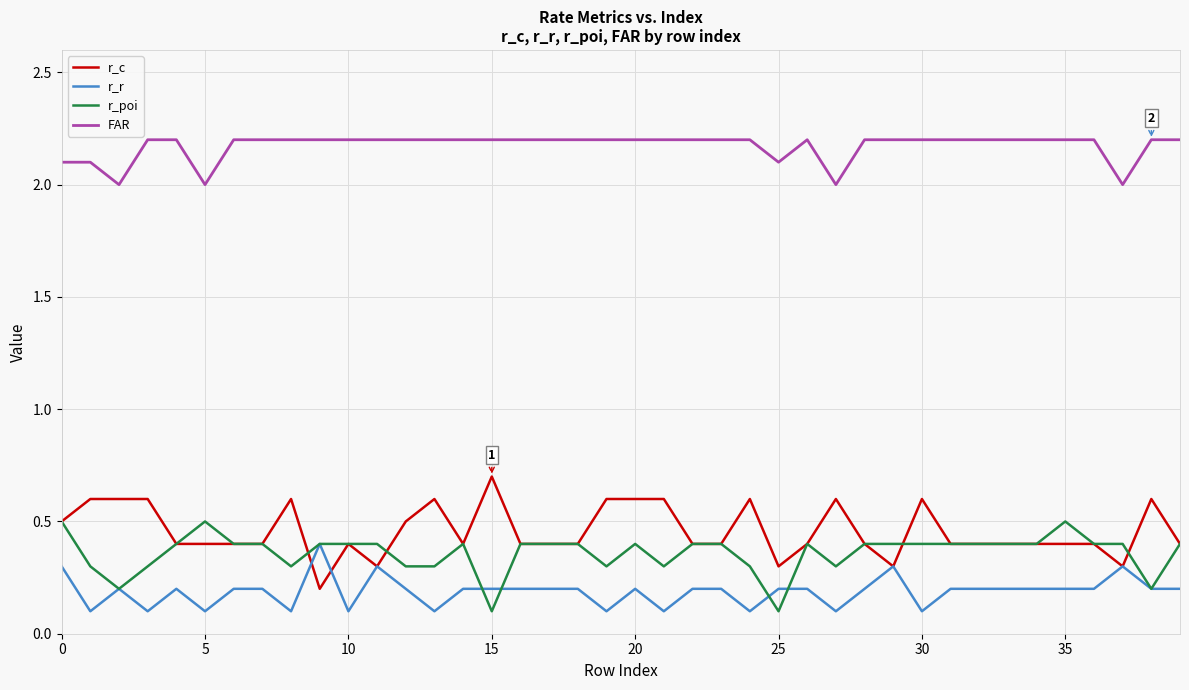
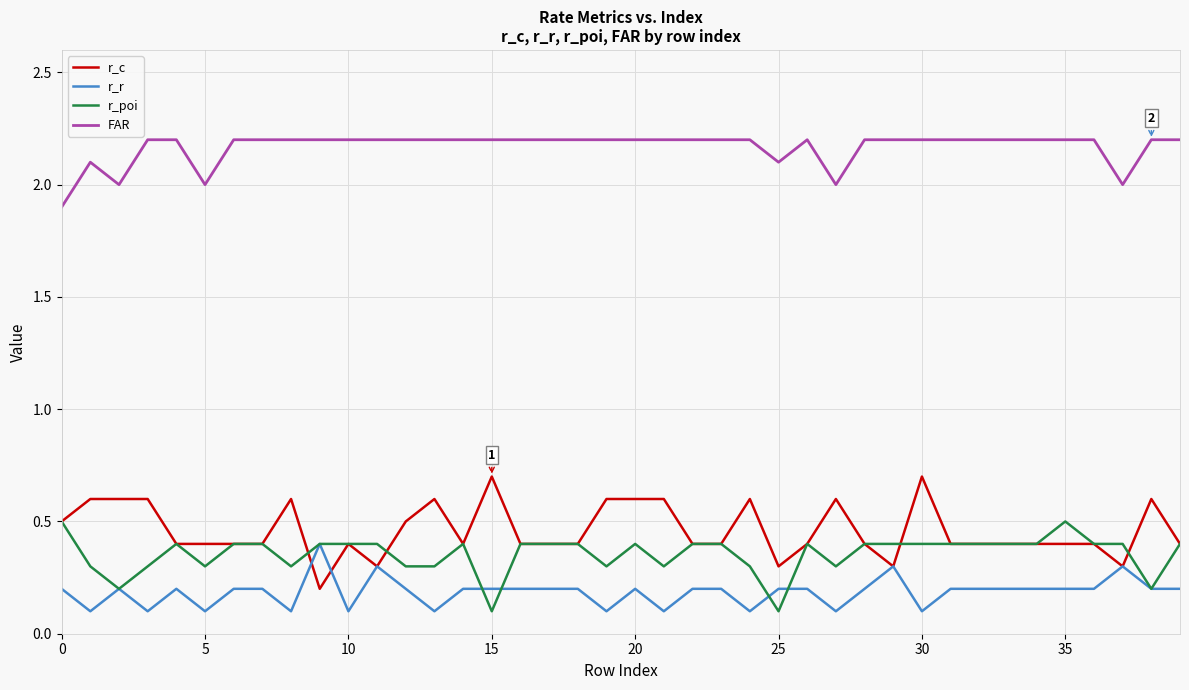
  {
    "r_c": {
      "5": 0.4,
      "20": 0.6,
      "25": 0.3,
-     "30": 0.6,
+     "30": 0.7,
      "35": 0.4
    },
    "r_r": {
-     "0": 0.3,
+     "0": 0.2,
      "5": 0.1,
      "10": 0.1,
      "15": 0.2,
      "20": 0.2,
      "25": 0.2,
      "30": 0.1,
      "35": 0.2
    },
    "r_poi": {
-     "5": 0.5,
+     "5": 0.3,
      "15": 0.1,
      "20": 0.4,
      "25": 0.1,
      "30": 0.4,
      "35": 0.5
    },
    "FAR": {
-     "0": 2.1,
+     "0": 1.9,
      "5": 2.0,
      "10": 2.2,
      "15": 2.2,
      "20": 2.2,
      "25": 2.1,
      "30": 2.2,
      "35": 2.2
    }
  }
